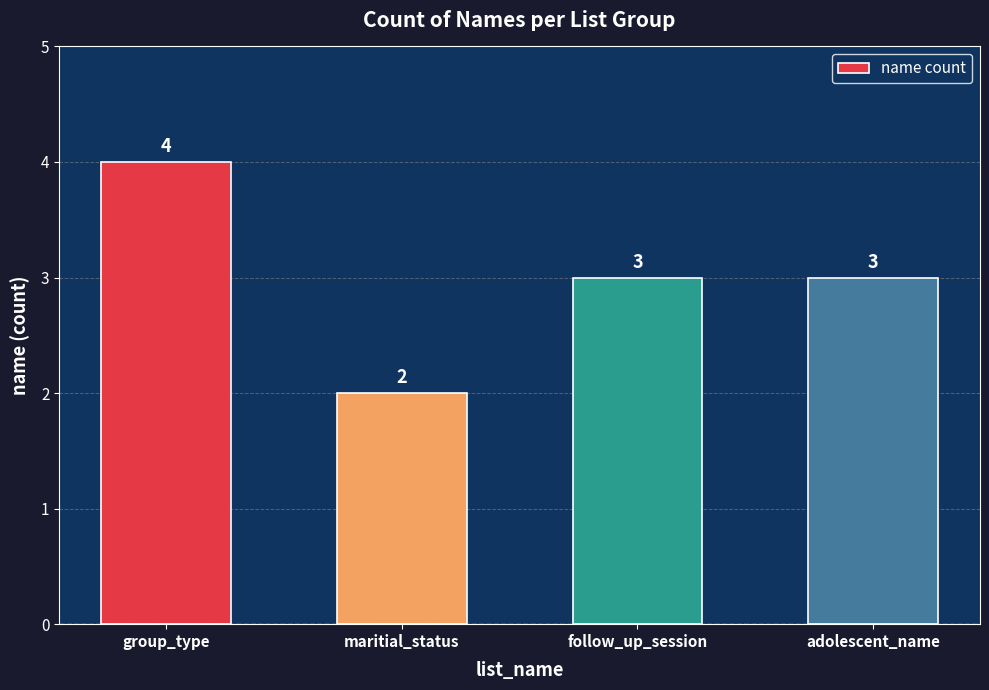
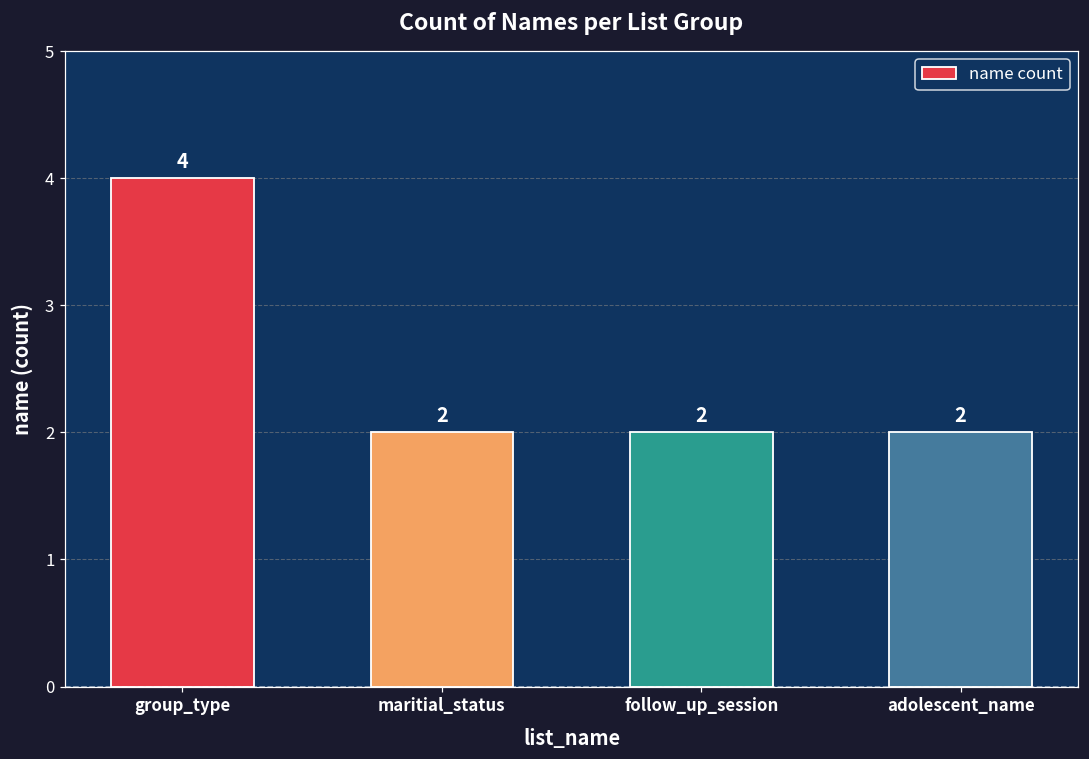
  {
    "group_type": 4,
    "maritial_status": 2,
-   "follow_up_session": 3,
-   "adolescent_name": 3
+   "follow_up_session": 2,
+   "adolescent_name": 2
  }
